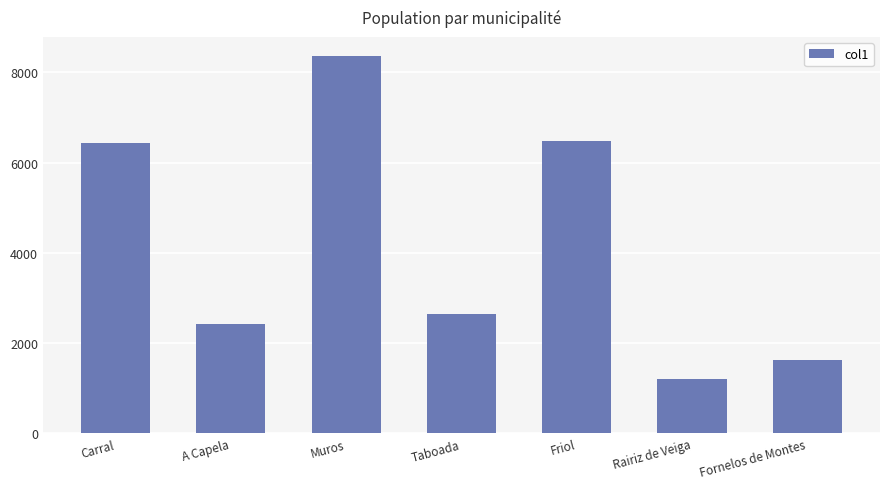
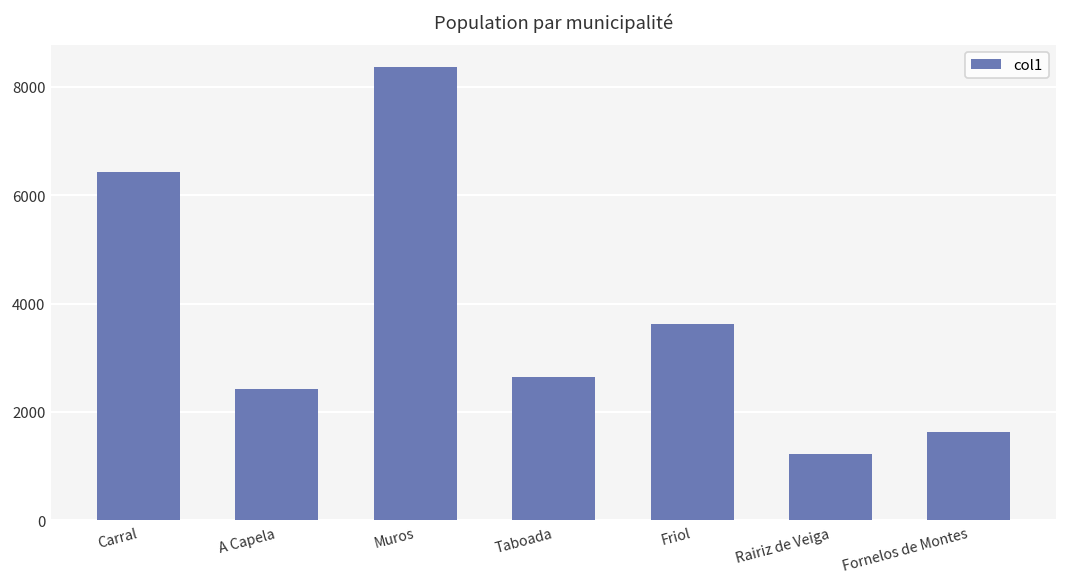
  {
    "Carral": 6400,
    "A Capela": 2400,
    "Muros": 8400,
    "Taboada": 2600,
-   "Friol": 6500,
+   "Friol": 3600,
    "Rairiz de Veiga": 1200,
    "Fornelos de Montes": 1600
  }
